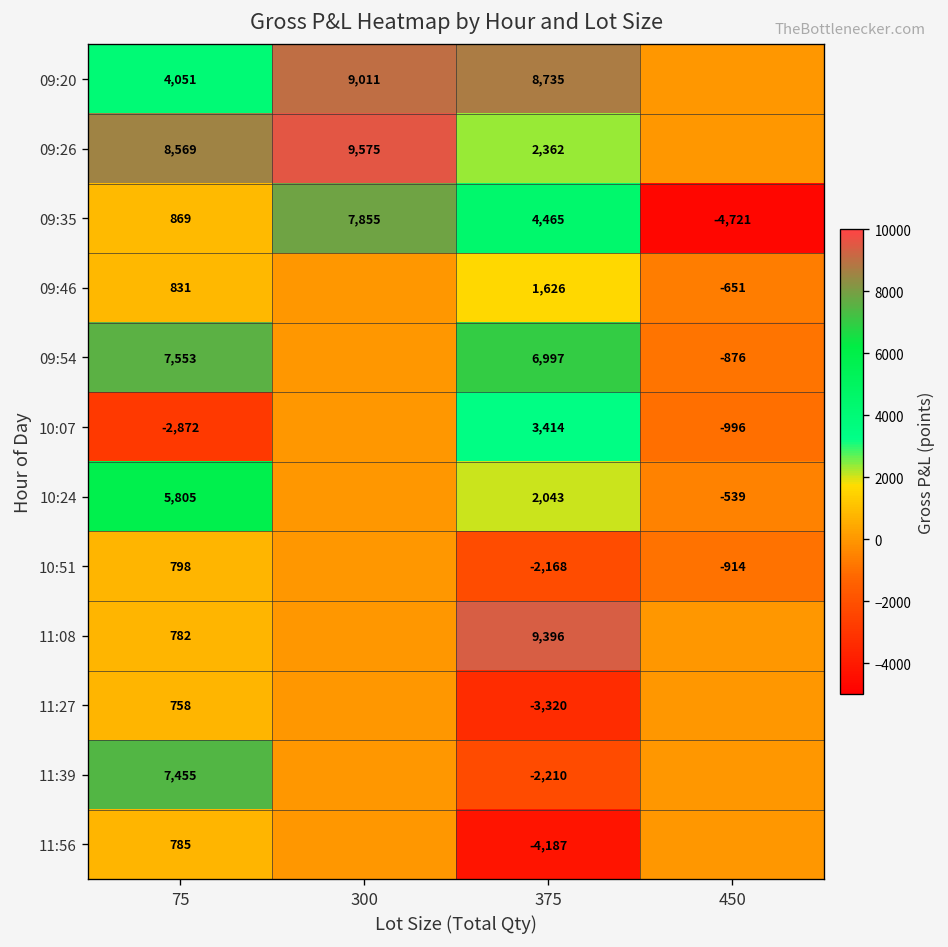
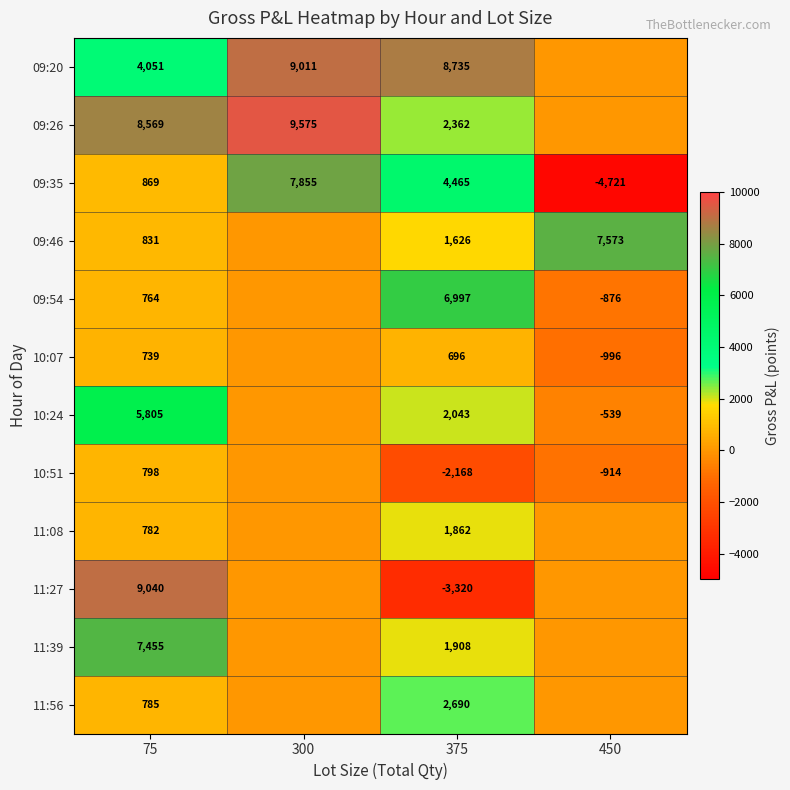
  {
    "09:20": {
      "75": "4,051",
      "300": "9,011",
      "375": "8,735"
    },
    "09:26": {
      "75": "8,569",
      "300": "9,575",
      "375": "2,362"
    },
    "09:35": {
      "75": "869",
      "300": "7,855",
      "375": "4,465",
      "450": "-4,721"
    },
    "09:46": {
      "75": "831",
      "375": "1,626",
-     "450": "-651"
+     "450": "7,573"
    },
    "09:54": {
-     "75": "7,553",
+     "75": "764",
      "375": "6,997",
      "450": "-876"
    },
    "10:07": {
-     "75": "-2,872",
-     "375": "3,414",
+     "75": "739",
+     "375": "696",
      "450": "-996"
    },
    "10:24": {
      "75": "5,805",
      "375": "2,043",
      "450": "-539"
    },
    "10:51": {
      "75": "798",
      "375": "-2,168",
      "450": "-914"
    },
    "11:08": {
      "75": "782",
-     "375": "9,396"
+     "375": "1,862"
    },
    "11:27": {
-     "75": "758",
+     "75": "9,040",
      "375": "-3,320"
    },
    "11:39": {
      "75": "7,455",
-     "375": "-2,210"
+     "375": "1,908"
    },
    "11:56": {
      "75": "785",
-     "375": "-4,187"
+     "375": "2,690"
    }
  }
